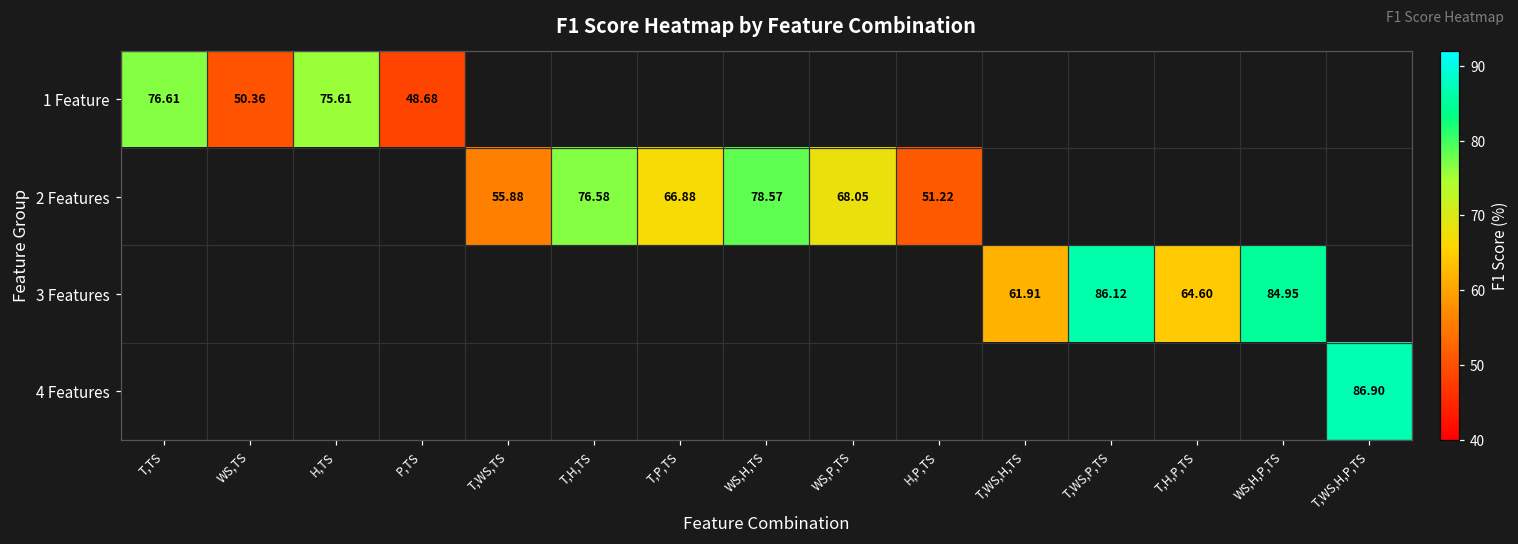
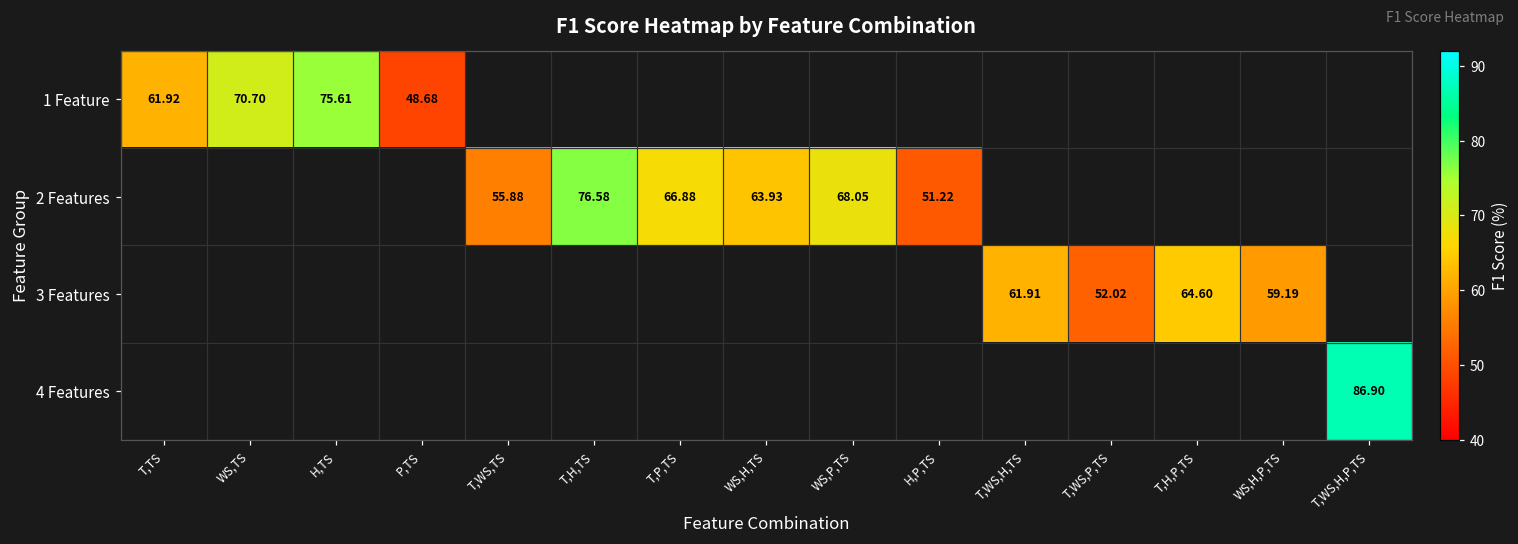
  {
    "1 Feature": {
-     "T,TS": 76.61,
-     "WS,TS": 50.36,
+     "T,TS": 61.92,
+     "WS,TS": 70.70,
      "H,TS": 75.61,
      "P,TS": 48.68
    },
    "2 Features": {
      "T,WS,TS": 55.88,
      "T,H,TS": 76.58,
      "T,P,TS": 66.88,
-     "WS,H,TS": 78.57,
+     "WS,H,TS": 63.93,
      "WS,P,TS": 68.05,
      "H,P,TS": 51.22
    },
    "3 Features": {
      "T,WS,H,TS": 61.91,
-     "T,WS,P,TS": 86.12,
+     "T,WS,P,TS": 52.02,
      "T,H,P,TS": 64.60,
-     "WS,H,P,TS": 84.95
+     "WS,H,P,TS": 59.19
    },
    "4 Features": {
      "T,WS,H,P,TS": 86.90
    }
  }
